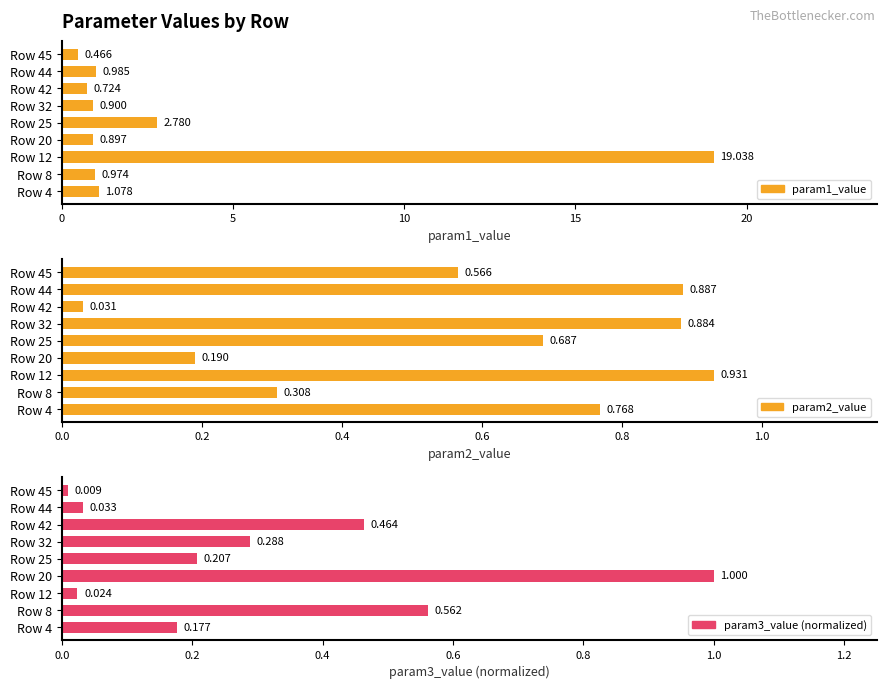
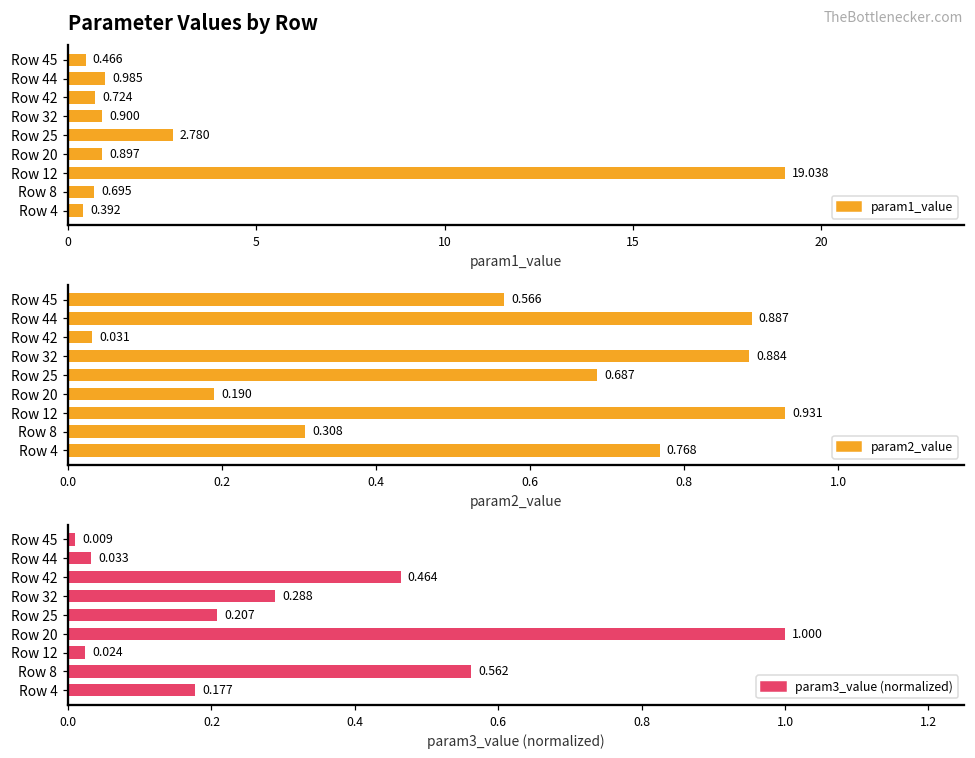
  {
    "Parameter Values by Row": {
      "Row 45": 0.466,
      "Row 44": 0.985,
      "Row 42": 0.724,
      "Row 32": 0.900,
      "Row 25": 2.780,
      "Row 20": 0.897,
      "Row 12": 19.038,
-     "Row 8": 0.974,
-     "Row 4": 1.078
+     "Row 8": 0.695,
+     "Row 4": 0.392
    }
  }
